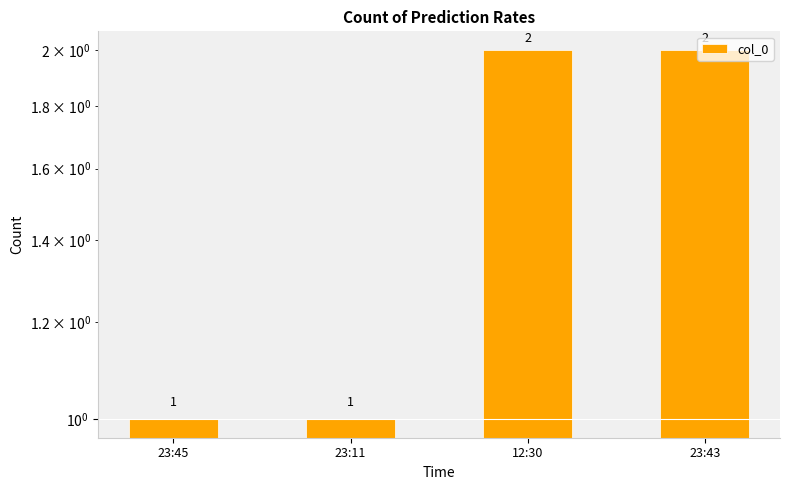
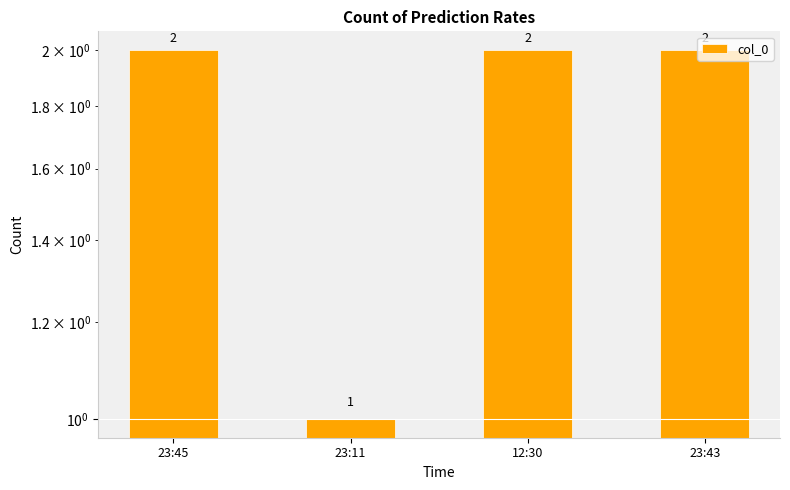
  {
-   "23:45": 1,
+   "23:45": 2,
    "23:11": 1,
    "12:30": 2
  }
